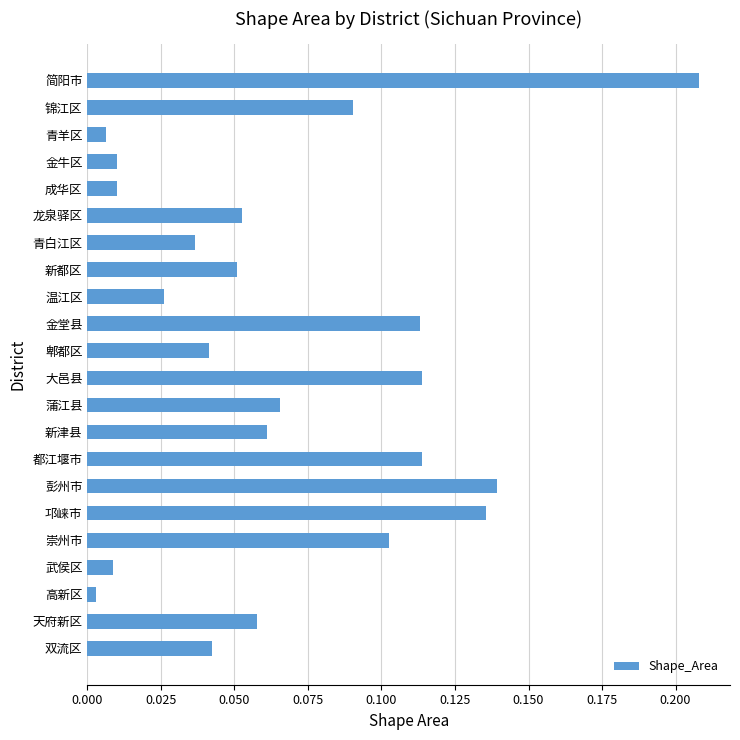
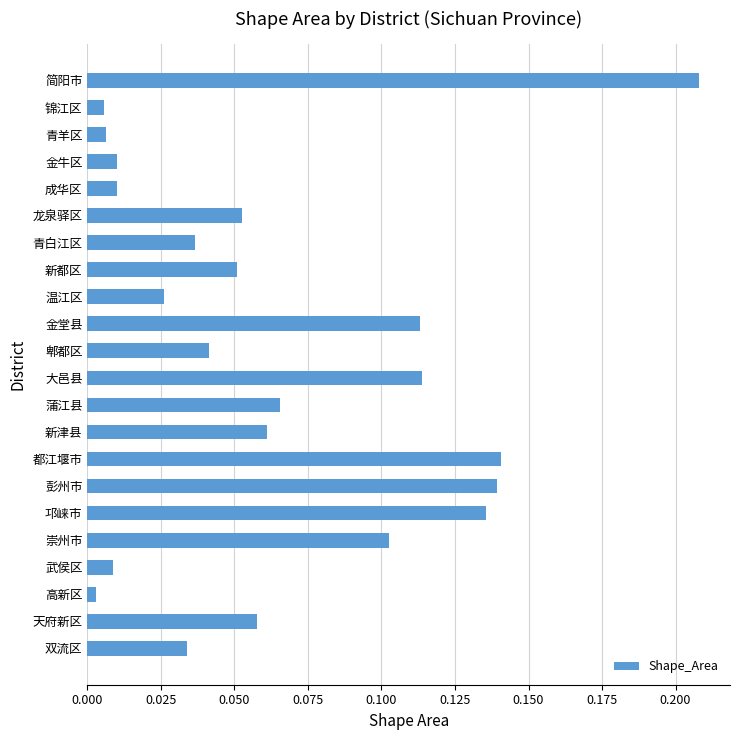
  {
    "简阳市": 0.208,
-   "锦江区": 0.090,
+   "锦江区": 0.006,
    "青羊区": 0.006,
    "金牛区": 0.010,
    "成华区": 0.010,
    "龙泉驿区": 0.053,
    "青白江区": 0.036,
    "新都区": 0.051,
    "温江区": 0.026,
    "金堂县": 0.113,
    "郫都区": 0.041,
    "大邑县": 0.114,
    "蒲江县": 0.065,
    "新津县": 0.061,
-   "都江堰市": 0.114,
+   "都江堰市": 0.141,
    "彭州市": 0.139,
    "邛崃市": 0.136,
    "崇州市": 0.103,
    "武侯区": 0.009,
    "高新区": 0.003,
    "天府新区": 0.058,
-   "双流区": 0.043
+   "双流区": 0.034
  }
